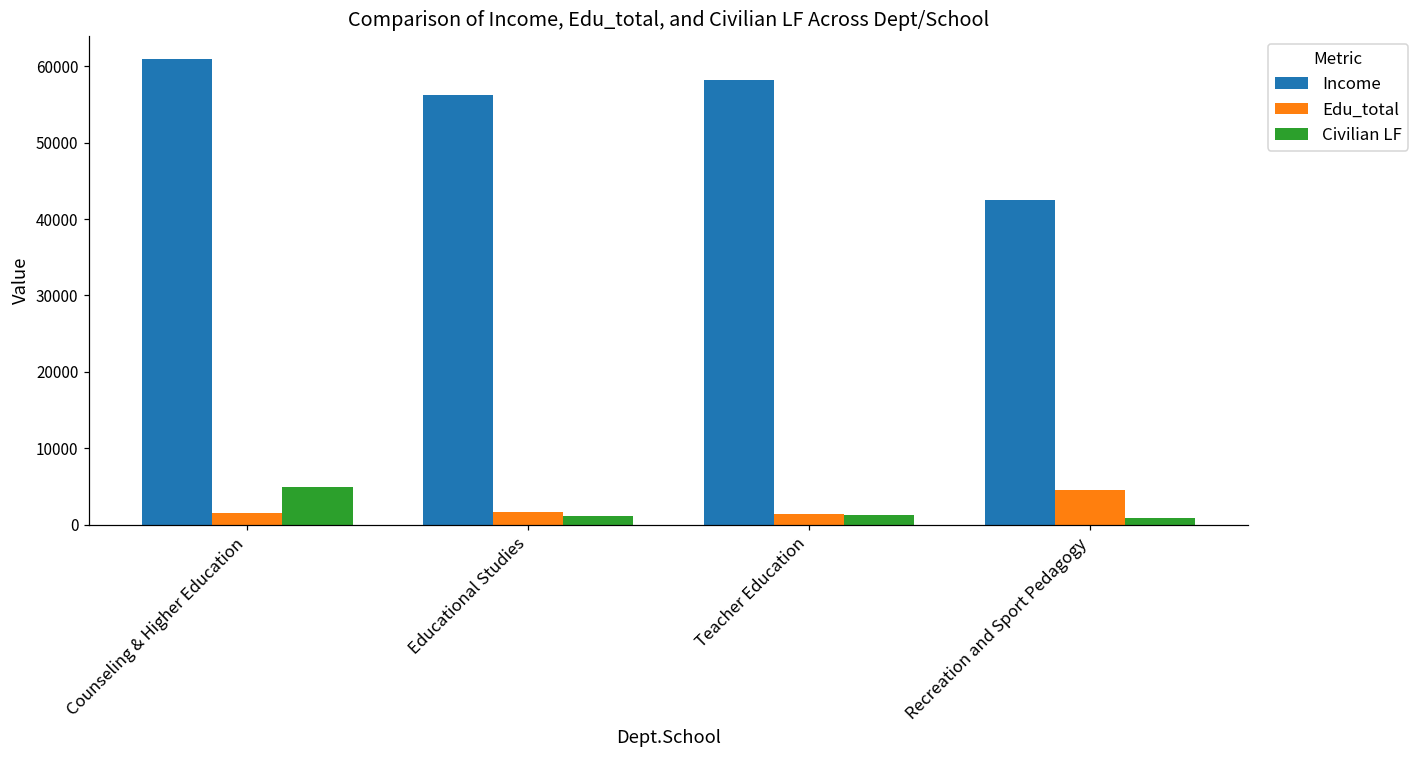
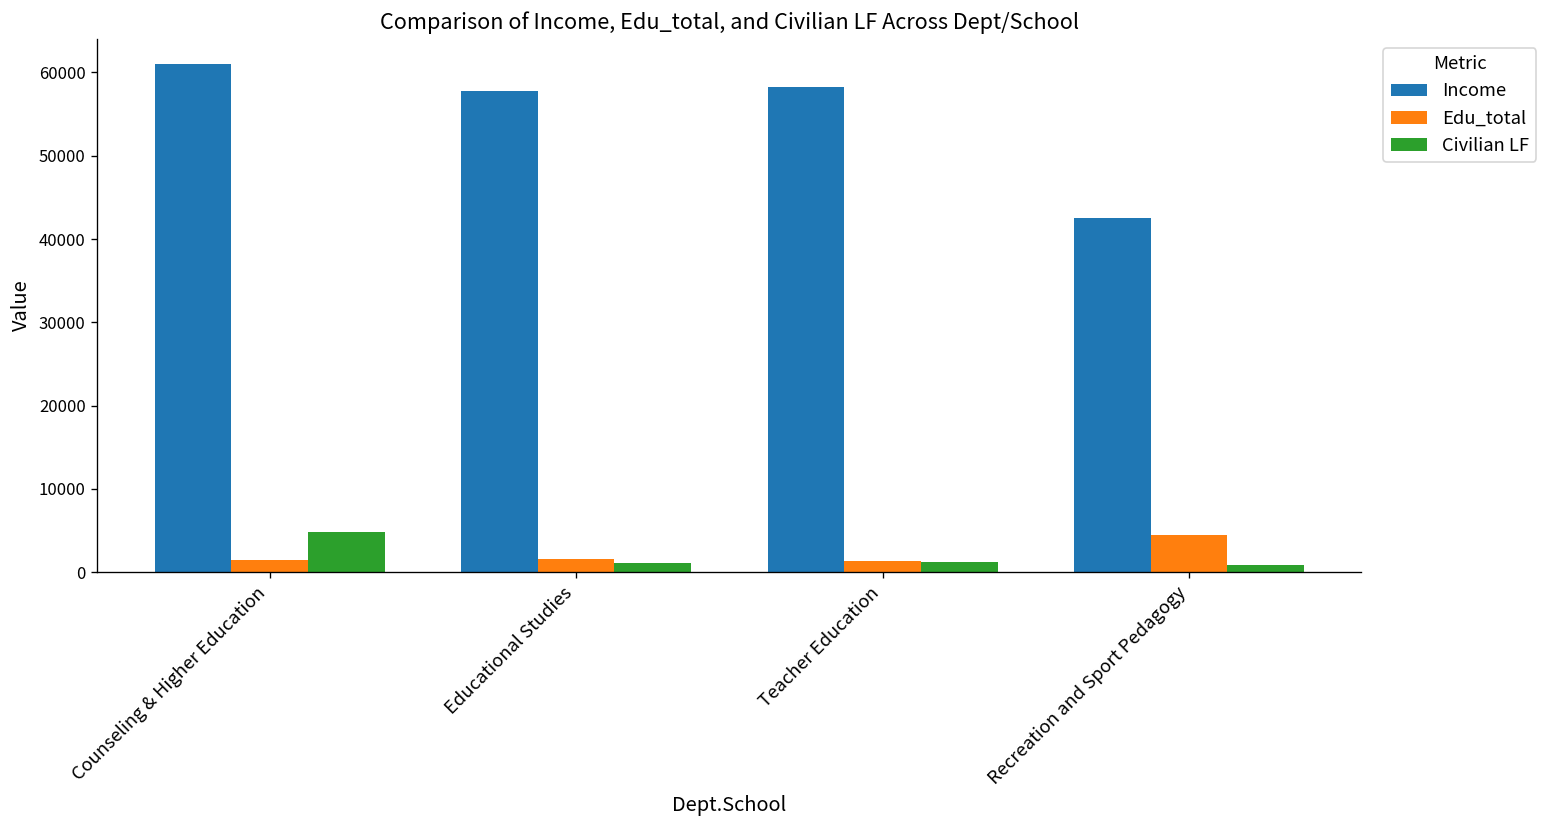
  {
    "Income": {
      "Counseling & Higher Education": 61000,
-     "Educational Studies": 56000,
+     "Educational Studies": 58000,
      "Teacher Education": 58000,
      "Recreation and Sport Pedagogy": 43000
    },
    "Edu_total": {
      "Counseling & Higher Education": 1000,
      "Educational Studies": 2000,
      "Teacher Education": 1000,
      "Recreation and Sport Pedagogy": 4000
    },
    "Civilian LF": {
      "Counseling & Higher Education": 5000,
      "Educational Studies": 1000,
      "Teacher Education": 1000,
      "Recreation and Sport Pedagogy": 1000
    }
  }
